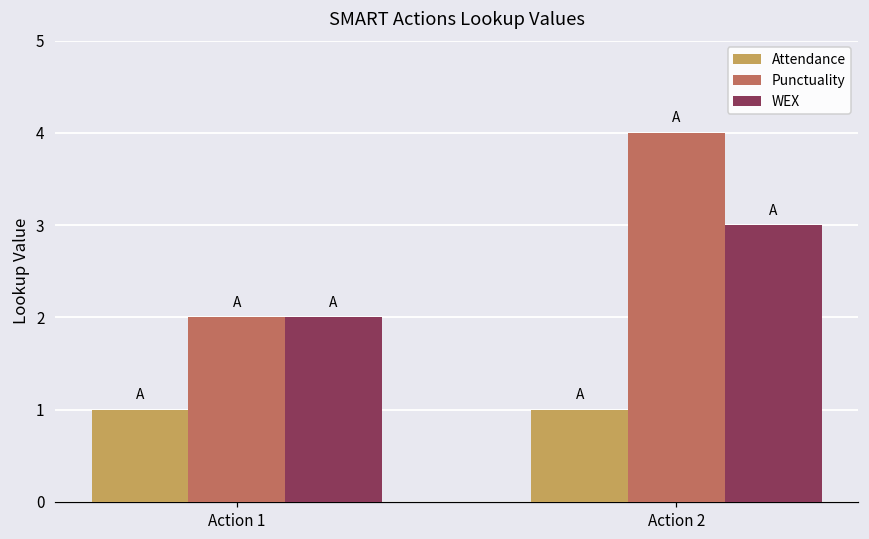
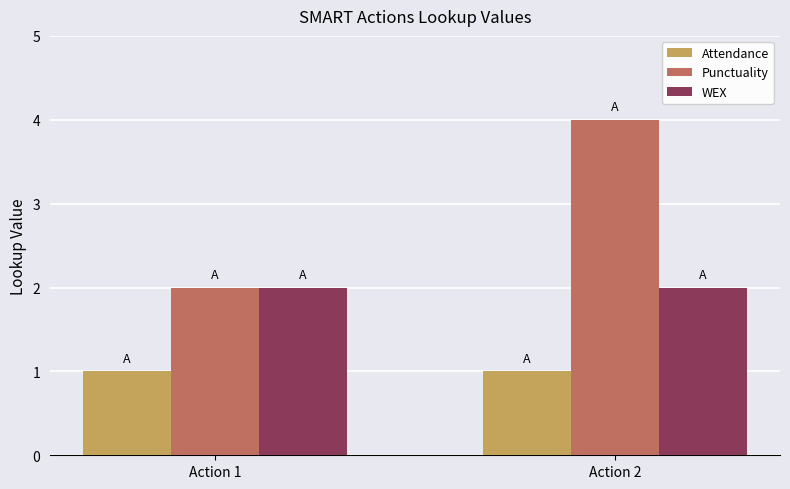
  {
    "WEX": {
      "Action 1": 2,
-     "Action 2": 3
+     "Action 2": 2
    }
  }
